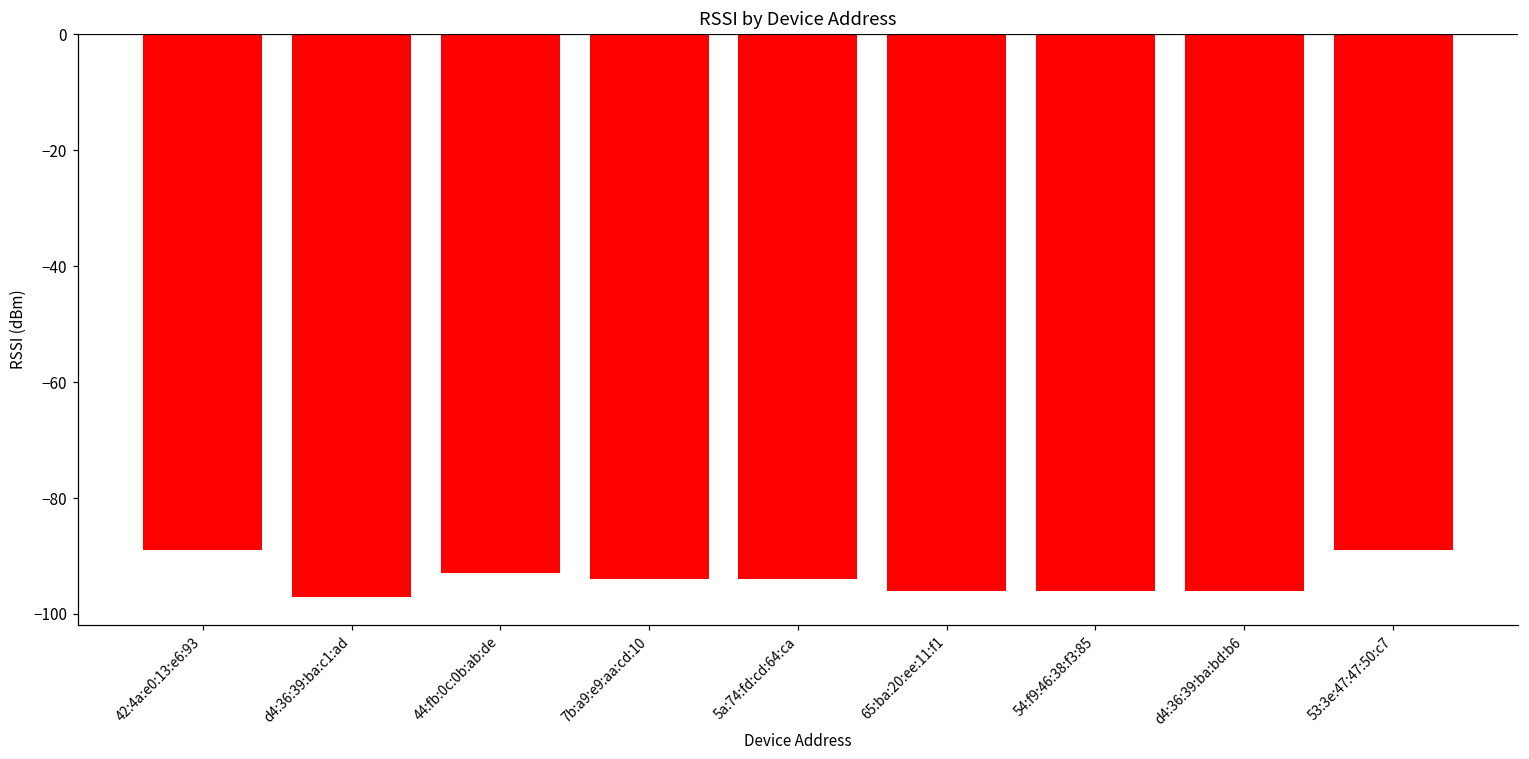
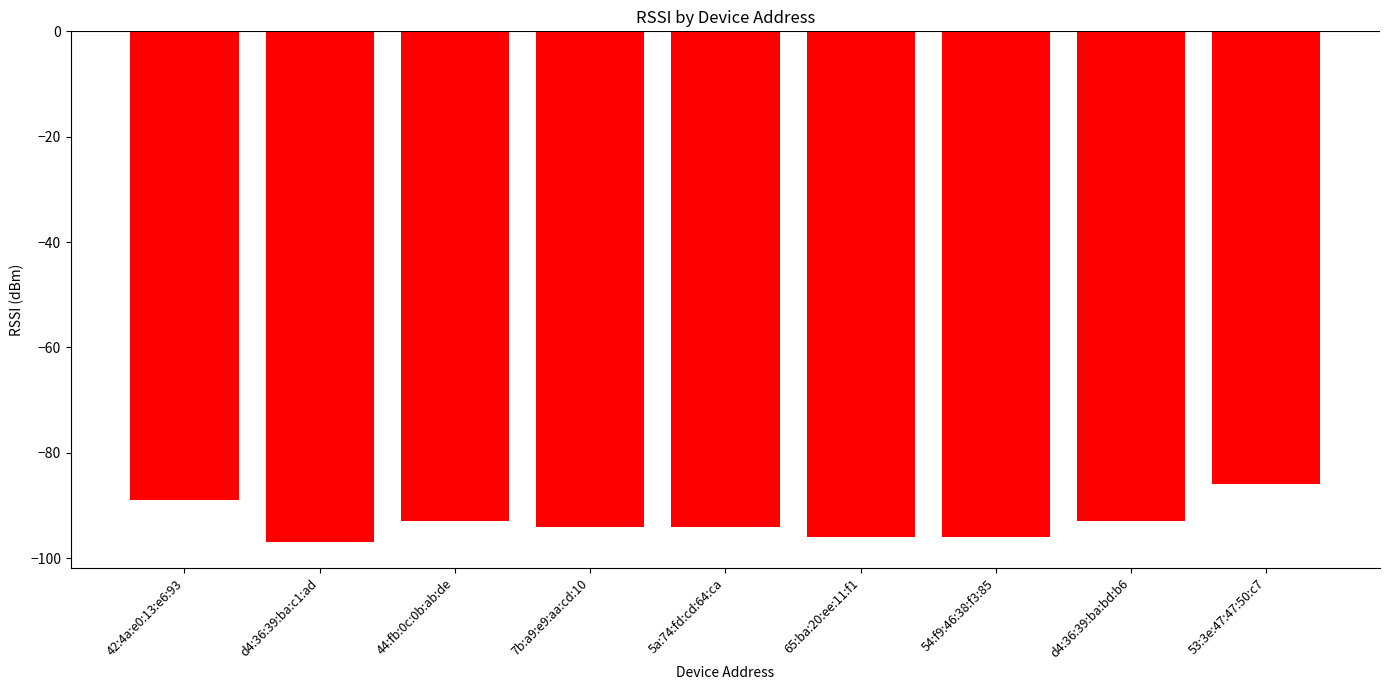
  {
    "42:4a:e0:13:e6:93": -89,
    "d4:36:39:ba:c1:ad": -97,
    "44:fb:0c:0b:ab:de": -93,
    "7b:a9:e9:aa:cd:10": -94,
    "5a:74:fd:cd:64:ca": -94,
    "65:ba:20:ee:11:f1": -96,
    "54:f9:46:38:f3:85": -96,
-   "d4:36:39:ba:bd:b6": -96,
-   "53:3e:47:47:50:c7": -89
+   "d4:36:39:ba:bd:b6": -93,
+   "53:3e:47:47:50:c7": -86
  }
